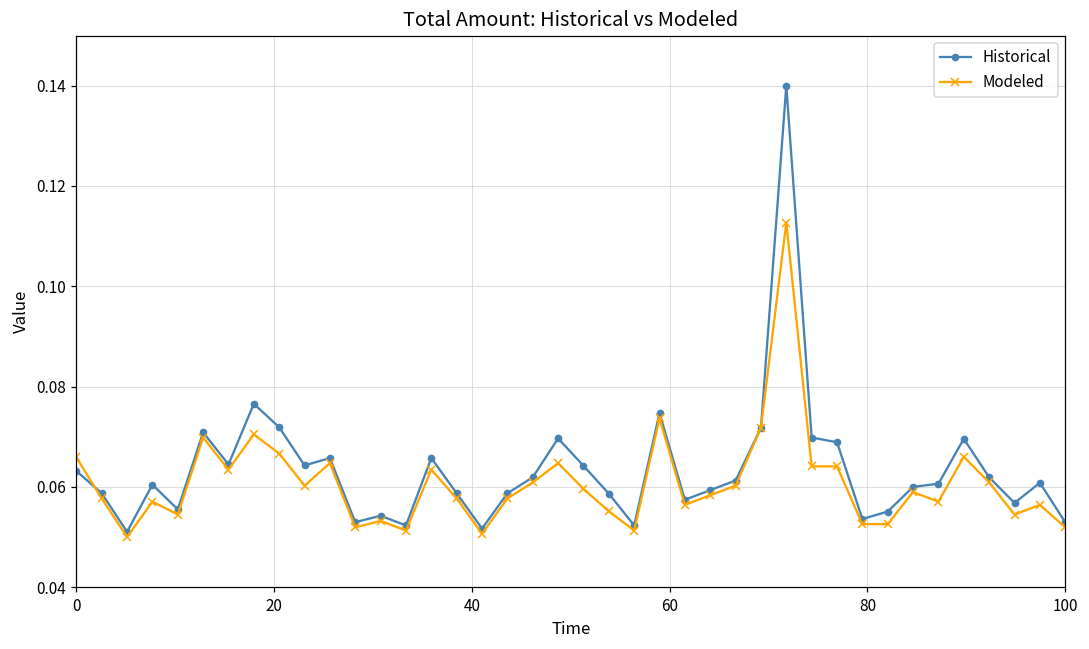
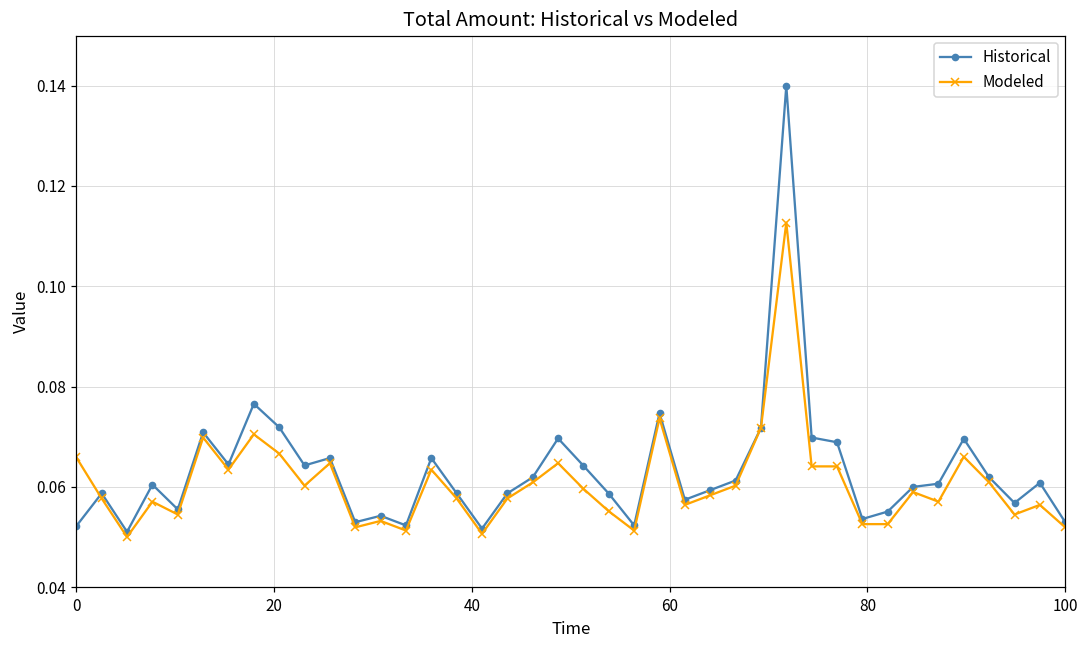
  {
    "Historical": {
-     "0": 0.063,
+     "0": 0.052,
      "100": 0.053
    },
    "Modeled": {
      "0": 0.066,
      "100": 0.052
    }
  }
